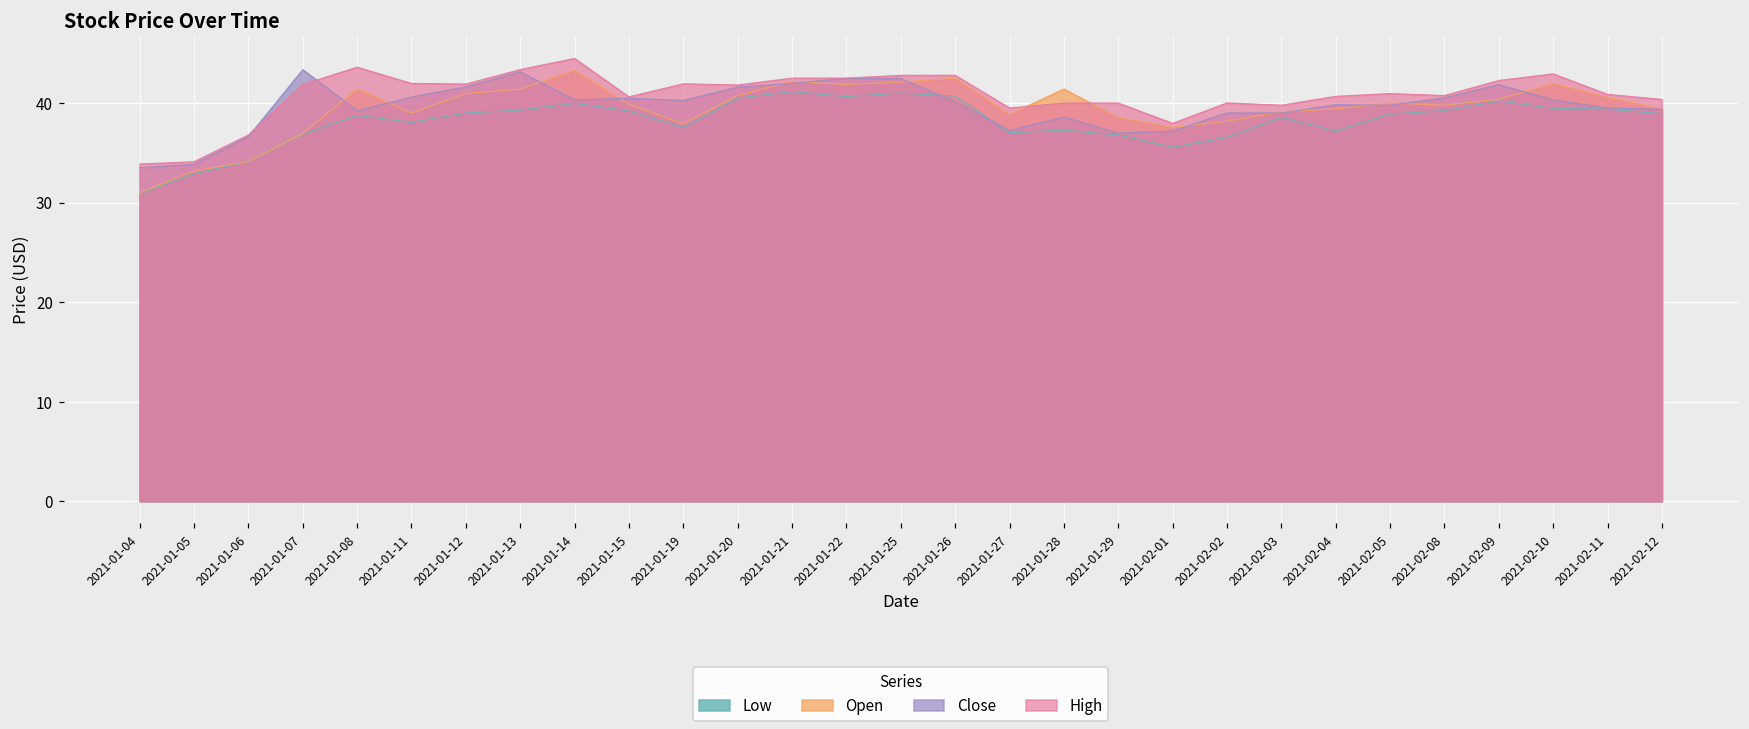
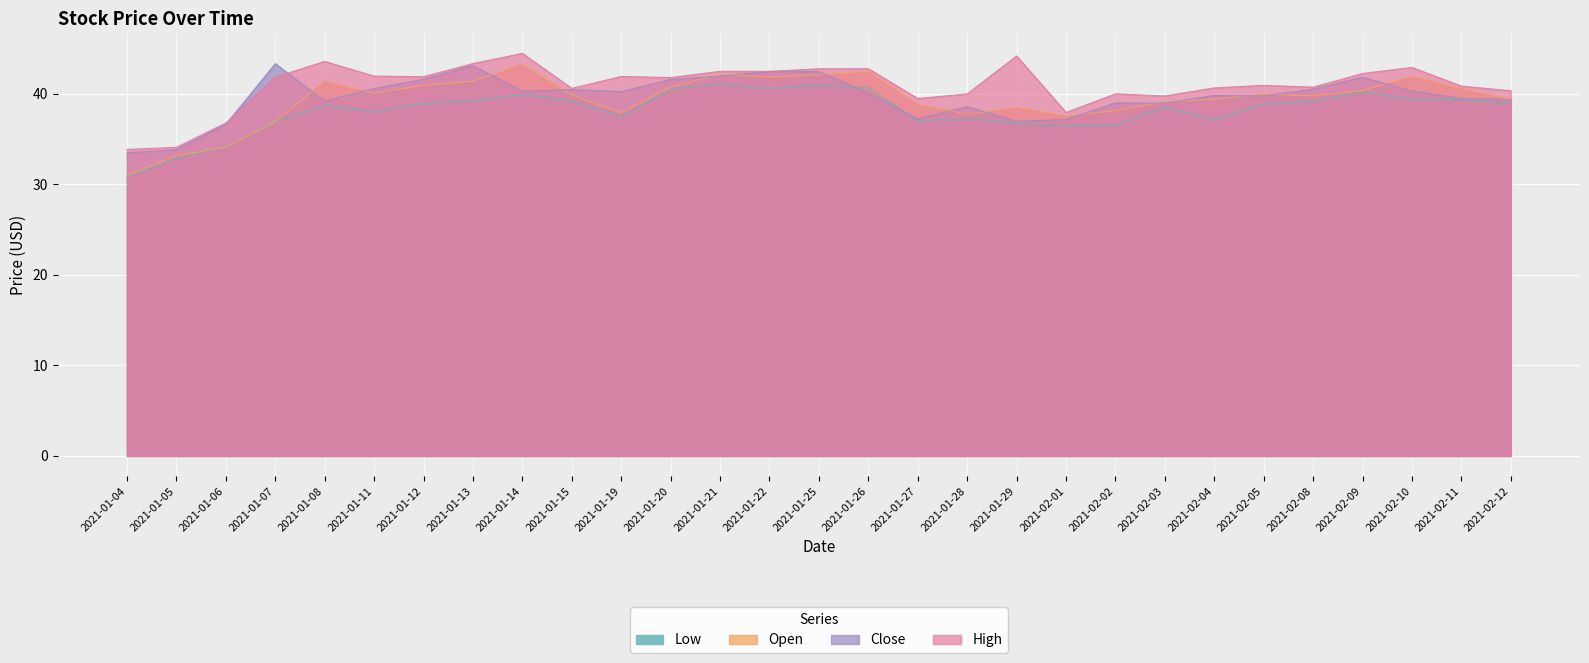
  {
    "Low": {
      "2021-01-08": 39,
      "2021-01-11": 38,
      "2021-01-12": 39,
      "2021-01-13": 39,
      "2021-01-14": 40,
      "2021-01-15": 39,
      "2021-01-19": 38,
      "2021-01-21": 41,
      "2021-01-22": 41,
      "2021-01-25": 41,
      "2021-01-26": 41,
      "2021-01-28": 37,
-     "2021-02-01": 35.6,
+     "2021-02-01": 36.5,
      "2021-02-02": 37,
      "2021-02-03": 39,
      "2021-02-04": 37,
      "2021-02-05": 39,
      "2021-02-08": 39,
      "2021-02-10": 39,
      "2021-02-12": 39
    },
    "Open": {
      "2021-01-08": 41,
-     "2021-01-11": 39,
+     "2021-01-11": 40,
      "2021-01-12": 41,
      "2021-01-13": 41,
      "2021-01-14": 43,
      "2021-01-15": 40,
      "2021-01-19": 38,
      "2021-01-22": 42,
      "2021-01-25": 42,
      "2021-01-26": 43,
      "2021-01-27": 39,
-     "2021-01-28": 41,
+     "2021-01-28": 38,
      "2021-01-29": 39,
      "2021-02-01": 38,
      "2021-02-02": 38,
      "2021-02-04": 39,
      "2021-02-08": 40,
      "2021-02-10": 42,
      "2021-02-11": 41
    },
    "Close": {
      "2021-01-04": 34,
      "2021-01-07": 43,
      "2021-01-08": 39,
      "2021-01-11": 41,
      "2021-01-14": 40,
      "2021-01-19": 40,
      "2021-01-25": 42,
      "2021-01-26": 40,
      "2021-01-28": 39,
      "2021-02-01": 37,
      "2021-02-02": 39,
      "2021-02-04": 40,
      "2021-02-09": 42,
      "2021-02-10": 40
    },
    "High": {
      "2021-01-04": 34,
      "2021-01-07": 42,
      "2021-01-08": 44,
      "2021-01-11": 42,
      "2021-01-14": 44,
      "2021-01-19": 42,
      "2021-01-21": 43,
      "2021-01-25": 43,
      "2021-01-26": 43,
      "2021-01-27": 40,
      "2021-01-28": 40,
-     "2021-01-29": 40,
+     "2021-01-29": 44,
      "2021-02-01": 38,
      "2021-02-02": 40,
      "2021-02-03": 40,
      "2021-02-04": 41,
      "2021-02-05": 41,
      "2021-02-09": 42,
      "2021-02-10": 43,
      "2021-02-11": 41,
      "2021-02-12": 40
    }
  }
